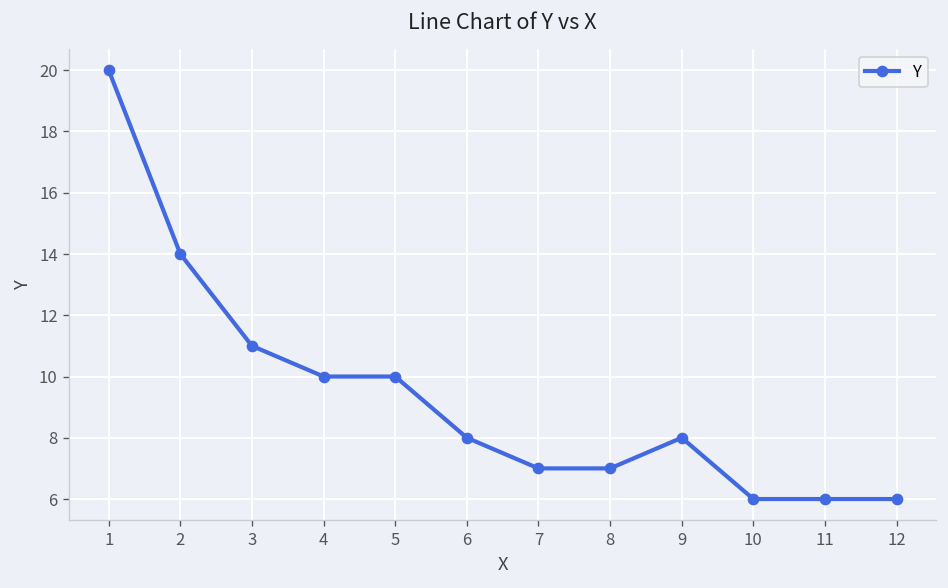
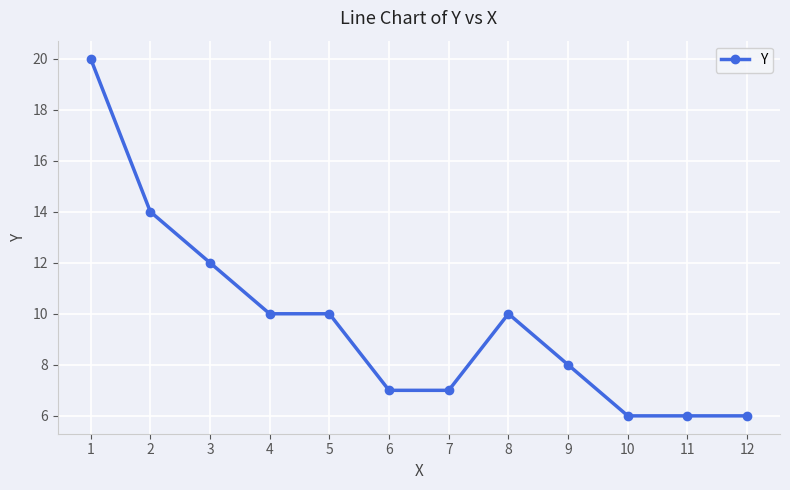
  {
    "1": 20,
    "2": 14,
-   "3": 11,
+   "3": 12,
    "4": 10,
    "5": 10,
-   "6": 8,
+   "6": 7,
    "7": 7,
-   "8": 7,
+   "8": 10,
    "9": 8,
    "10": 6,
    "11": 6,
    "12": 6
  }
